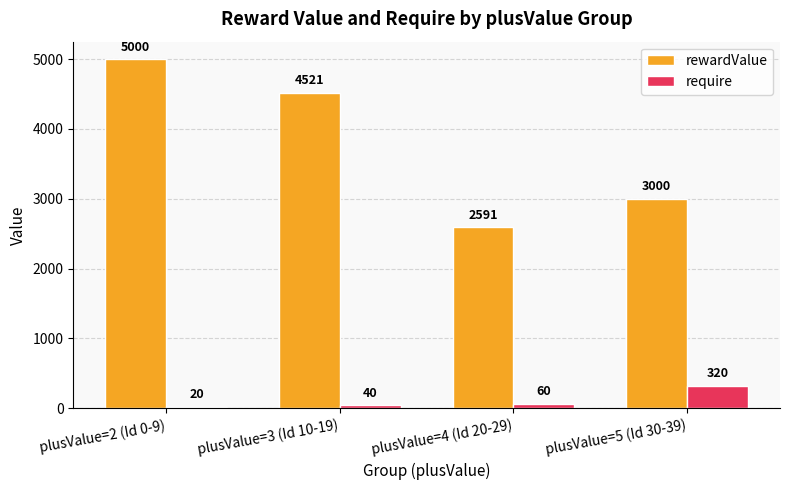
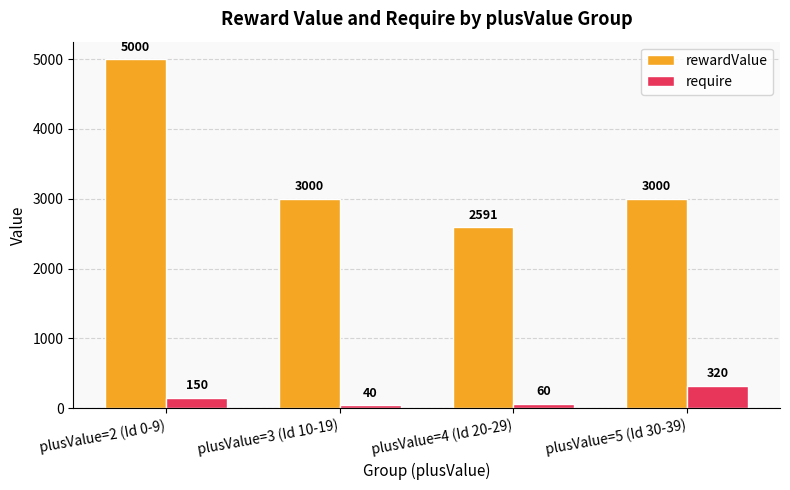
  {
    "rewardValue": {
      "plusValue=2 (Id 0-9)": 5000,
-     "plusValue=3 (Id 10-19)": 4521,
+     "plusValue=3 (Id 10-19)": 3000,
      "plusValue=4 (Id 20-29)": 2591,
      "plusValue=5 (Id 30-39)": 3000
    },
    "require": {
-     "plusValue=2 (Id 0-9)": 20,
+     "plusValue=2 (Id 0-9)": 150,
      "plusValue=3 (Id 10-19)": 40,
      "plusValue=4 (Id 20-29)": 60,
      "plusValue=5 (Id 30-39)": 320
    }
  }
